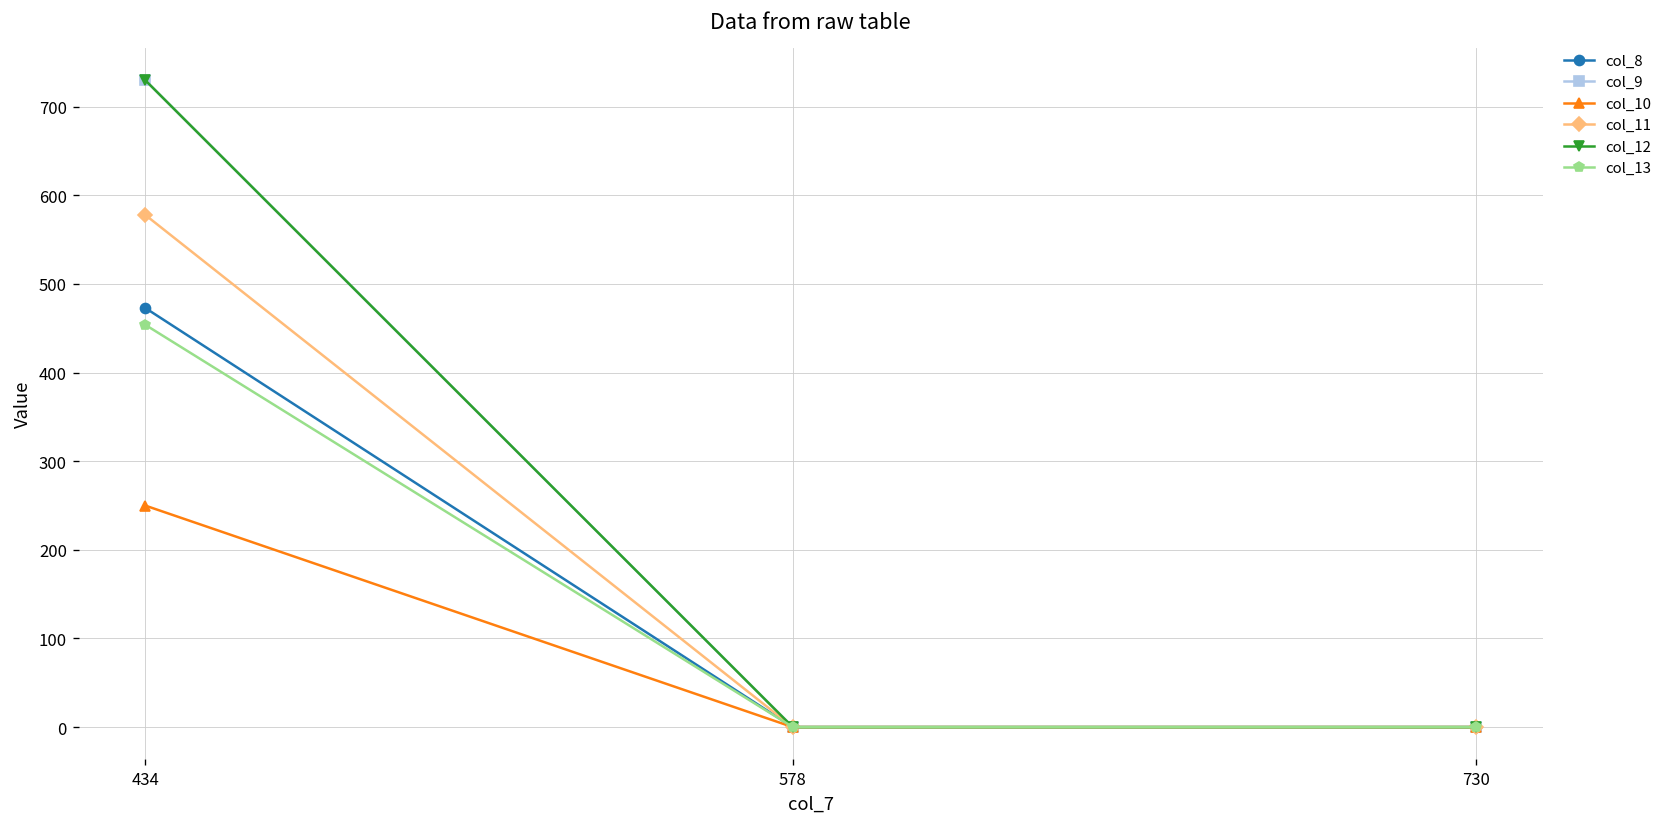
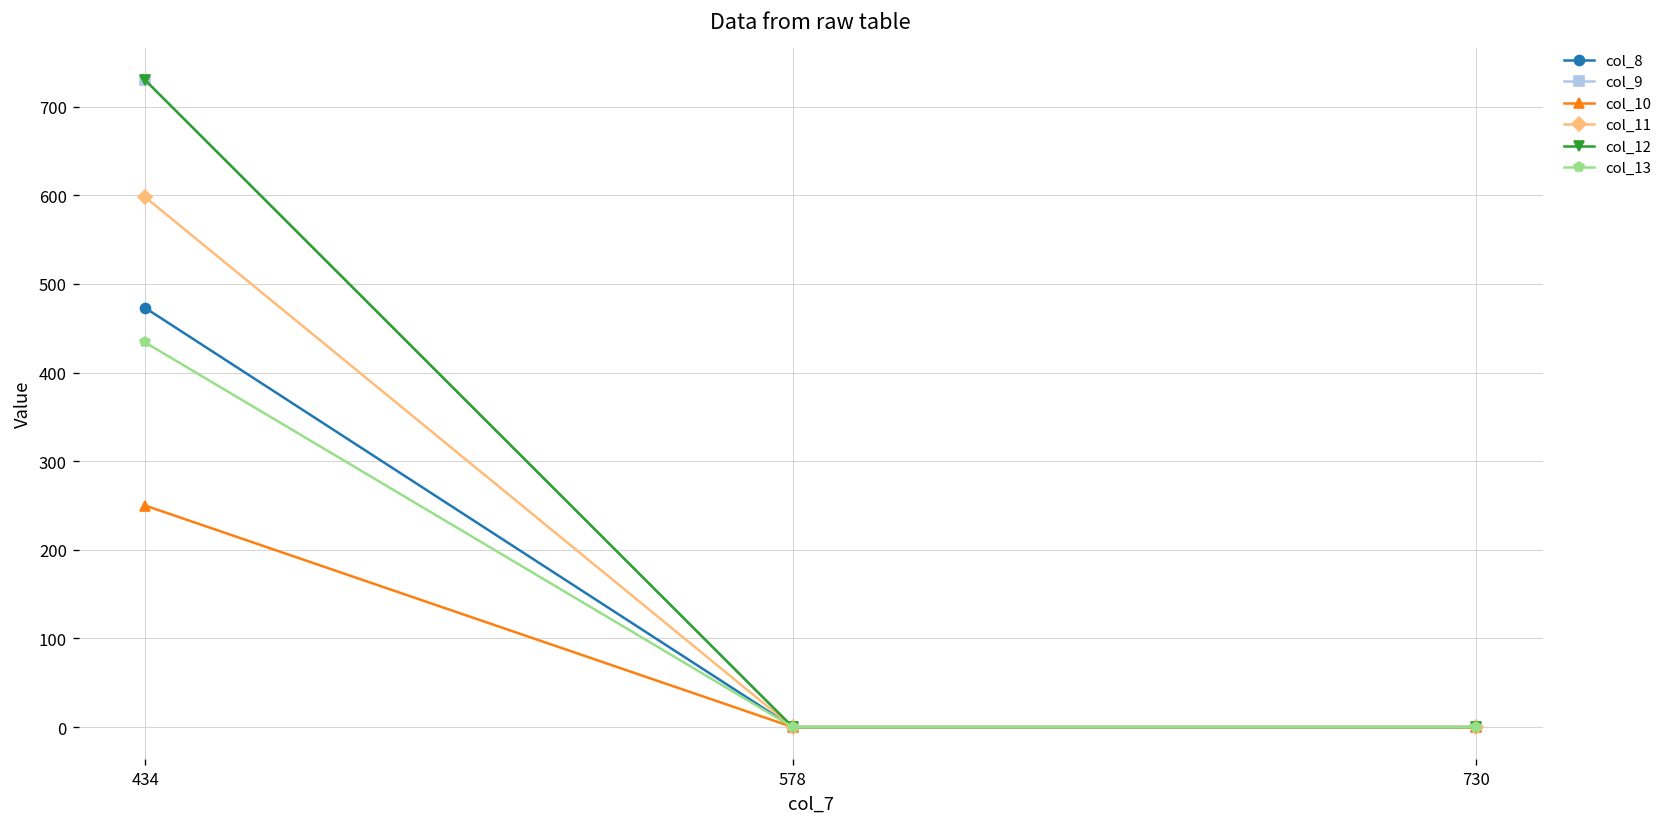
  {
    "col_8": {
      "434": 470
    },
    "col_12": {
      "434": 730
    },
    "col_10": {
      "434": 250
    },
    "col_11": {
-     "434": 580
+     "434": 600
    },
    "col_13": {
-     "434": 450
+     "434": 430
    }
  }
